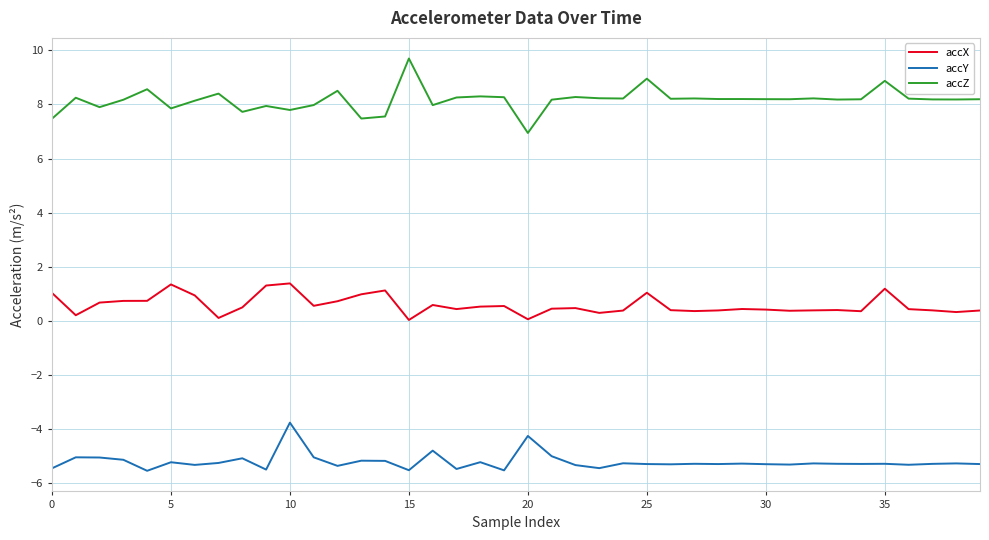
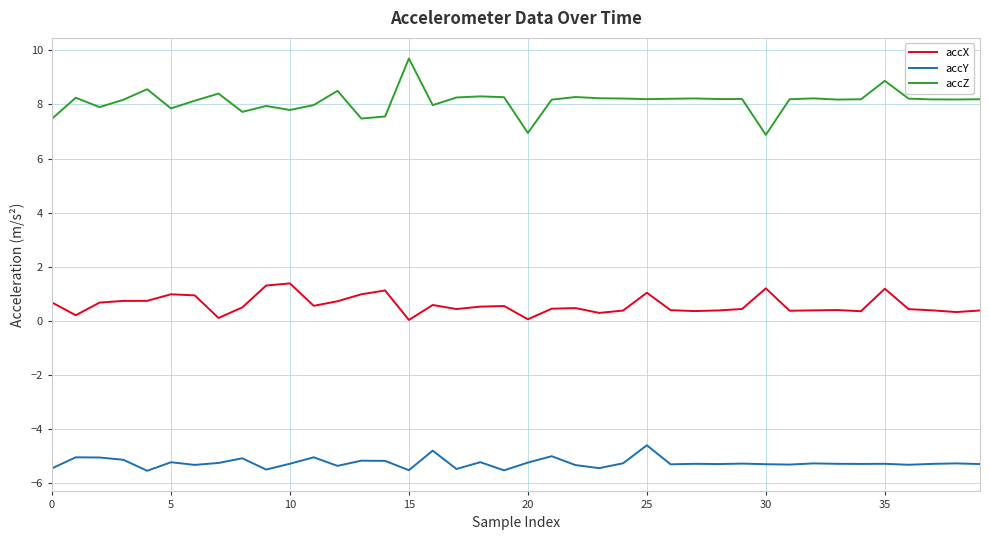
  {
    "accX": {
-     "0": 1.0,
-     "5": 1.4,
+     "0": 0.7,
+     "5": 1.0,
      "10": 1.4,
      "15": 0.0,
      "20": 0.1,
      "25": 1.0,
-     "30": 0.4,
+     "30": 1.2,
      "35": 1.2
    },
    "accY": {
      "0": -5.4,
      "5": -5.2,
-     "10": -3.8,
+     "10": -5.3,
      "15": -5.5,
-     "20": -4.2,
-     "25": -5.3,
+     "20": -5.2,
+     "25": -4.6,
      "30": -5.3,
      "35": -5.3
    },
    "accZ": {
      "0": 7.5,
      "5": 7.9,
      "10": 7.8,
      "15": 9.7,
      "20": 6.9,
-     "25": 9.0,
-     "30": 8.2,
+     "25": 8.2,
+     "30": 6.9,
      "35": 8.9
    }
  }
